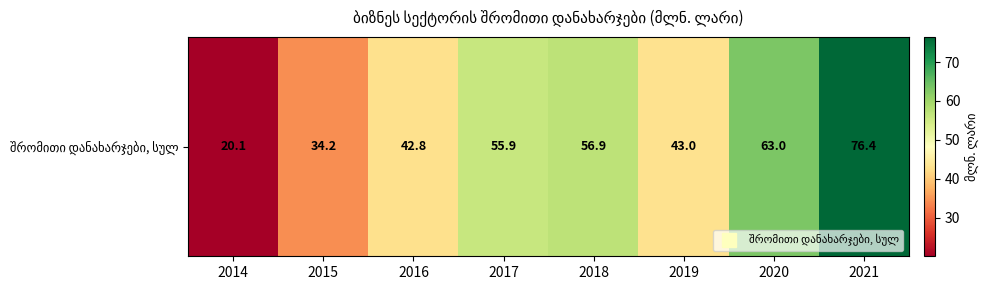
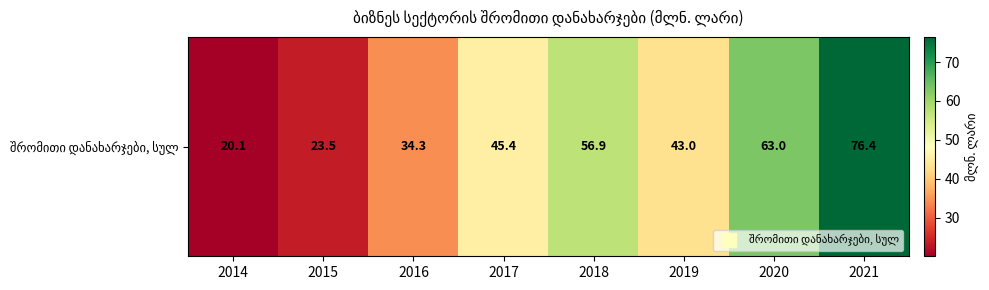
  {
    "შრომითი დანახარჯები, სულ": {
      "2014": 20.1,
-     "2015": 34.2,
-     "2016": 42.8,
-     "2017": 55.9,
+     "2015": 23.5,
+     "2016": 34.3,
+     "2017": 45.4,
      "2018": 56.9,
      "2019": 43.0,
      "2020": 63.0,
      "2021": 76.4
    }
  }
